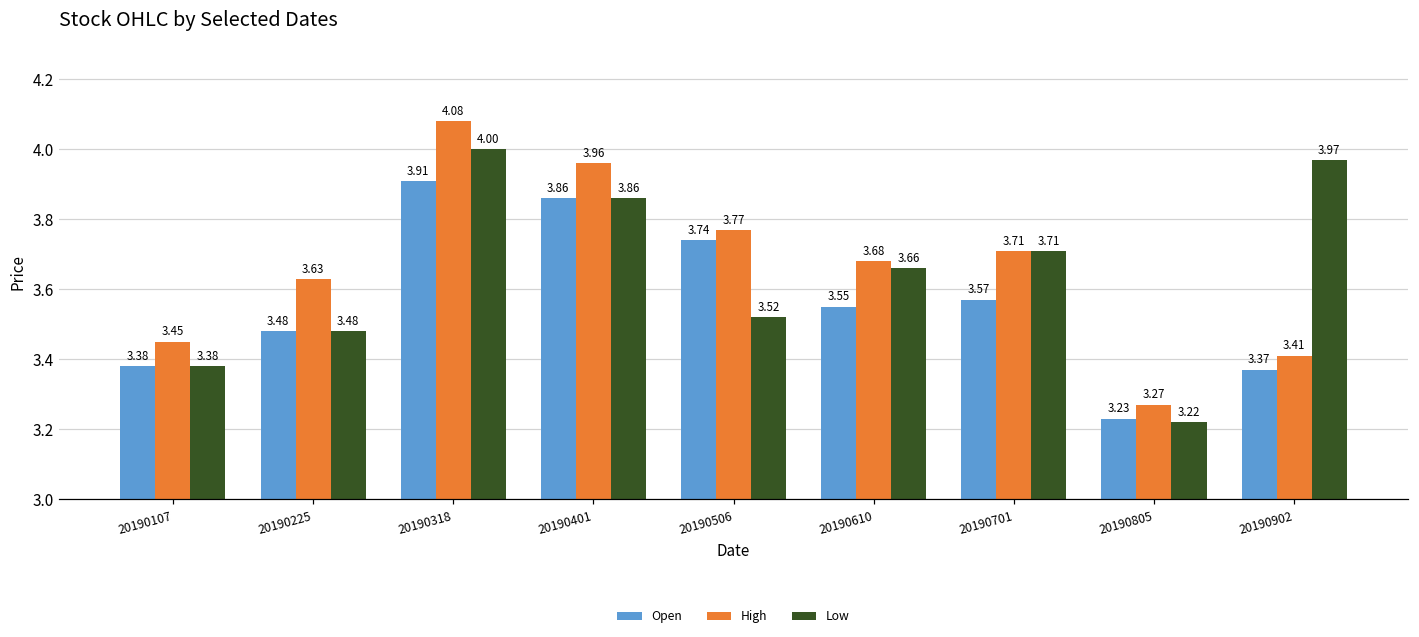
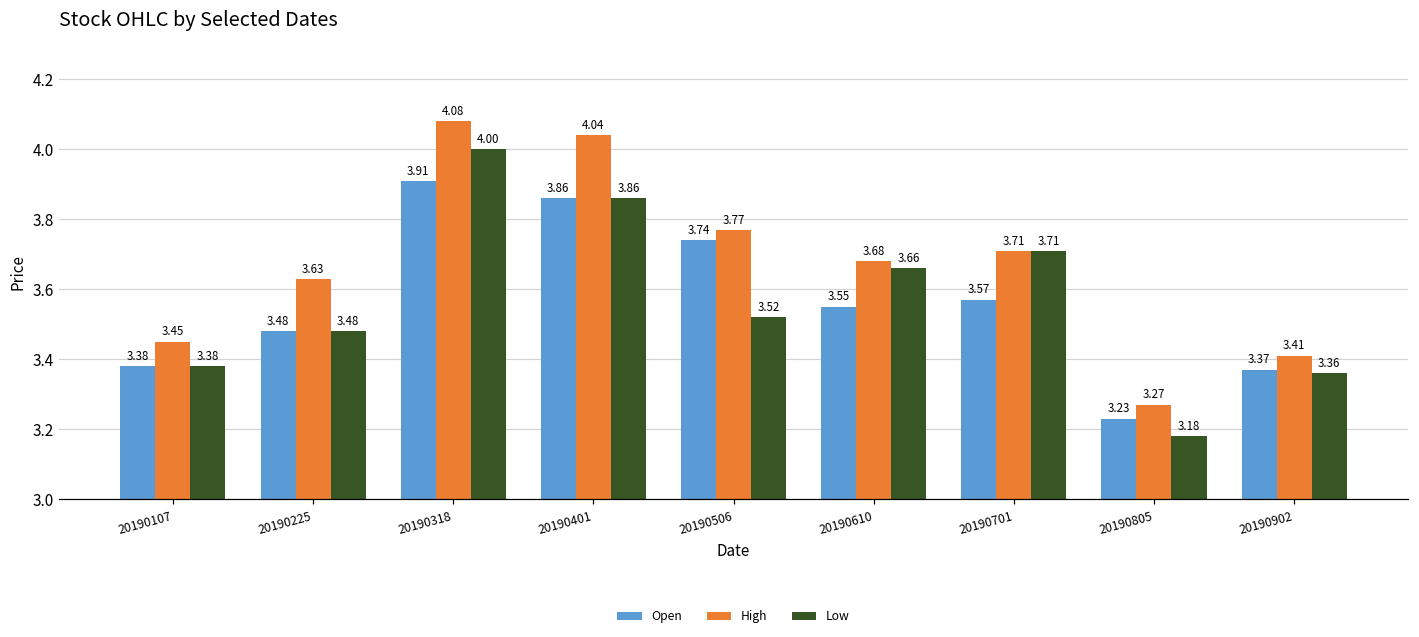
  {
    "Open": {
      "20190107": 3.38,
      "20190225": 3.48,
      "20190318": 3.91,
      "20190401": 3.86,
      "20190506": 3.74,
      "20190610": 3.55,
      "20190701": 3.57,
      "20190805": 3.23,
      "20190902": 3.37
    },
    "High": {
      "20190107": 3.45,
      "20190225": 3.63,
      "20190318": 4.08,
-     "20190401": 3.96,
+     "20190401": 4.04,
      "20190506": 3.77,
      "20190610": 3.68,
      "20190701": 3.71,
      "20190805": 3.27,
      "20190902": 3.41
    },
    "Low": {
      "20190107": 3.38,
      "20190225": 3.48,
      "20190318": 4.00,
      "20190401": 3.86,
      "20190506": 3.52,
      "20190610": 3.66,
      "20190701": 3.71,
-     "20190805": 3.22,
-     "20190902": 3.97
+     "20190805": 3.18,
+     "20190902": 3.36
    }
  }
